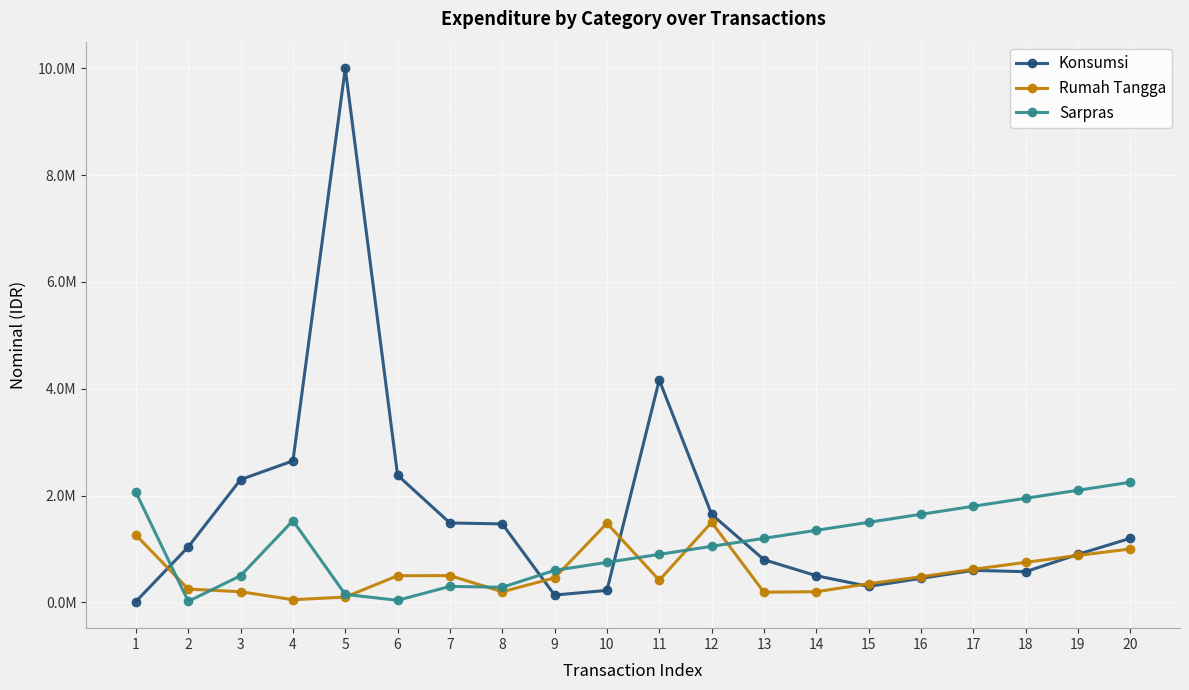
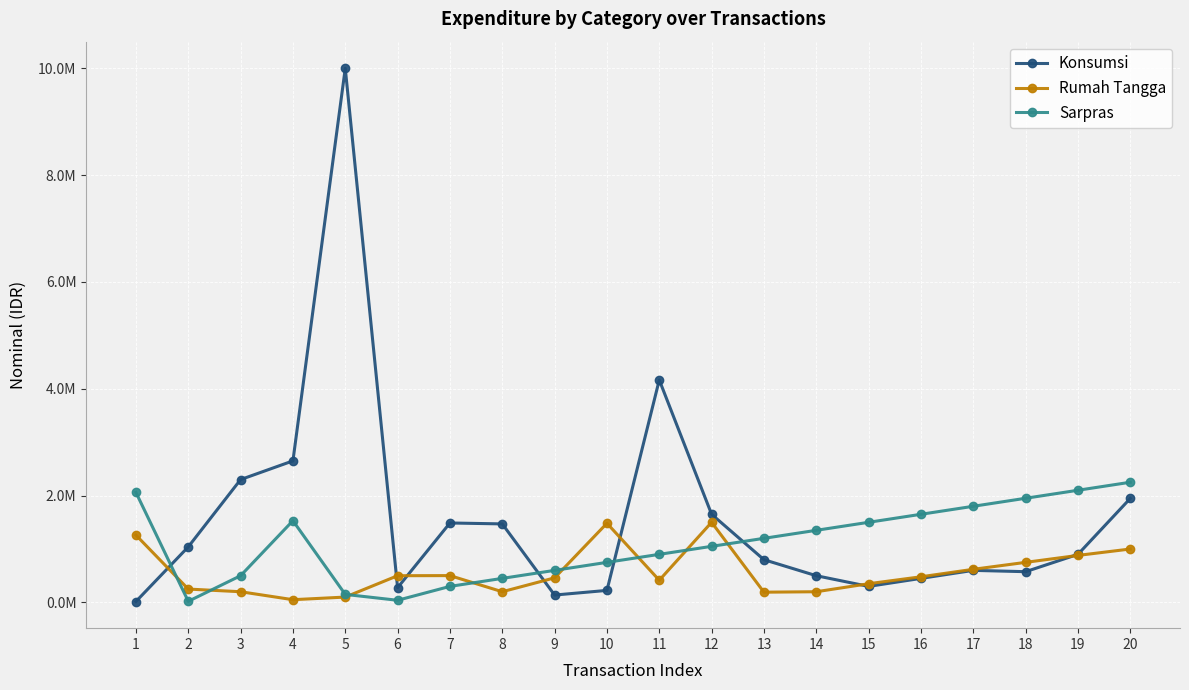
  {
    "Konsumsi": {
      "1": 0,
      "2": 1000000,
      "3": 2300000,
      "4": 2700000,
      "5": 10000000,
-     "6": 2400000,
+     "6": 300000,
      "7": 1500000,
      "8": 1500000,
      "9": 100000,
      "10": 200000,
      "11": 4200000,
      "12": 1700000,
      "13": 800000,
      "14": 500000,
      "15": 300000,
      "18": 600000,
-     "20": 1200000
+     "20": 1900000
    },
    "Rumah Tangga": {
      "1": 1300000,
      "2": 300000,
      "3": 200000,
      "4": 100000,
      "5": 100000,
      "6": 500000,
      "7": 500000,
      "8": 200000,
      "9": 500000,
      "10": 1500000,
      "11": 400000,
      "12": 1500000,
      "13": 200000,
      "14": 200000,
      "15": 400000,
      "18": 800000,
      "20": 1000000
    },
    "Sarpras": {
      "1": 2100000,
      "2": 0,
      "3": 500000,
      "4": 1500000,
      "5": 200000,
      "6": 0,
      "7": 300000,
-     "8": 300000,
+     "8": 500000,
      "9": 600000,
      "10": 800000,
      "11": 900000,
      "12": 1100000,
      "13": 1200000,
      "14": 1400000,
      "15": 1500000,
      "16": 1700000,
      "17": 1800000,
      "18": 2000000,
      "19": 2100000,
      "20": 2300000
    }
  }
